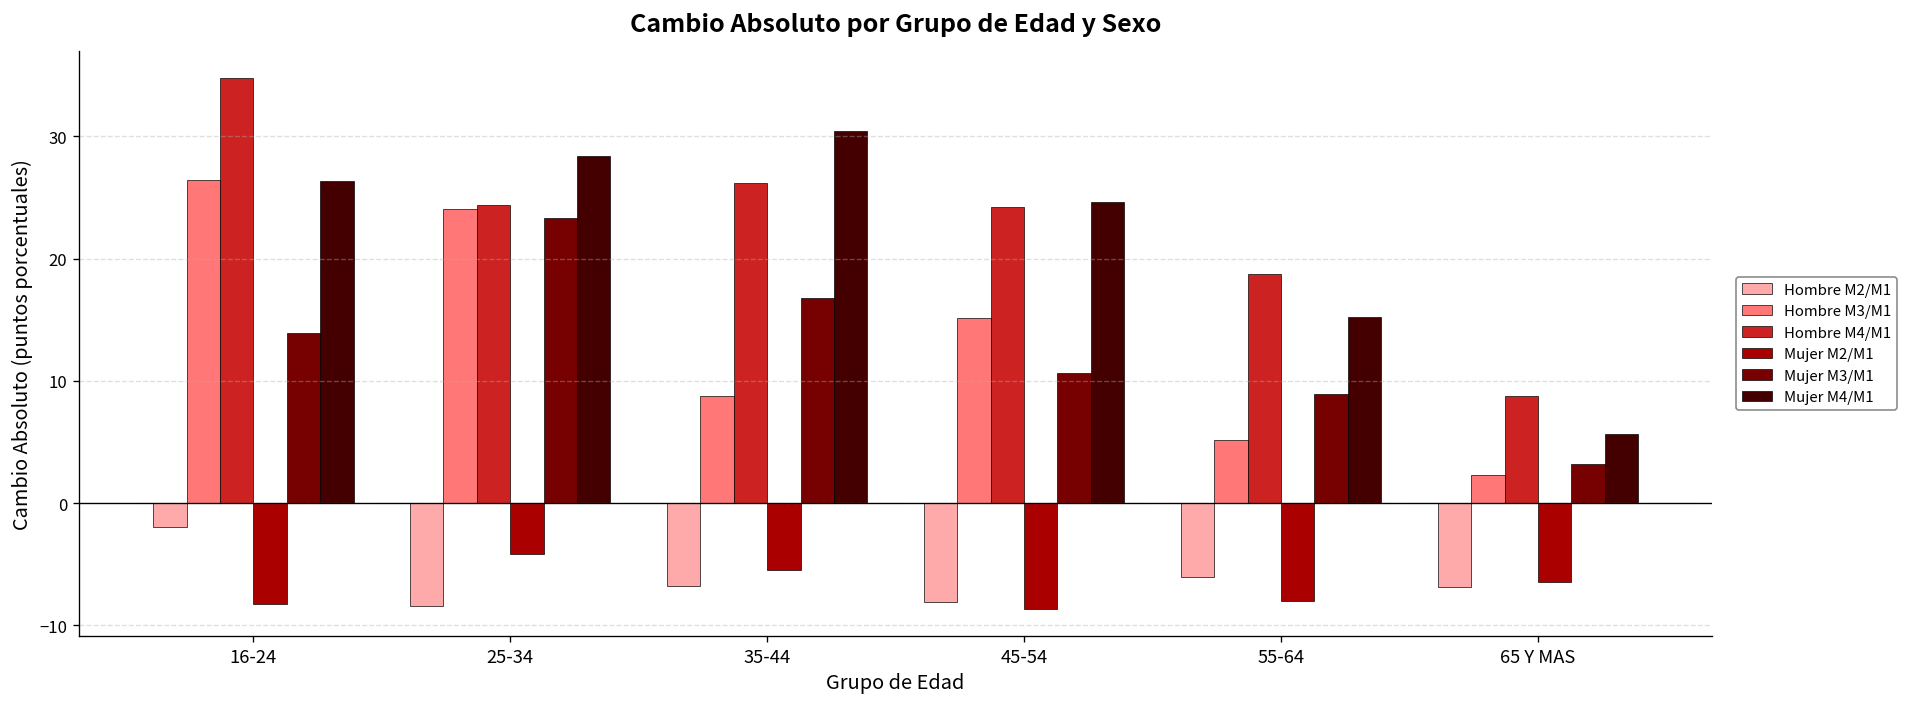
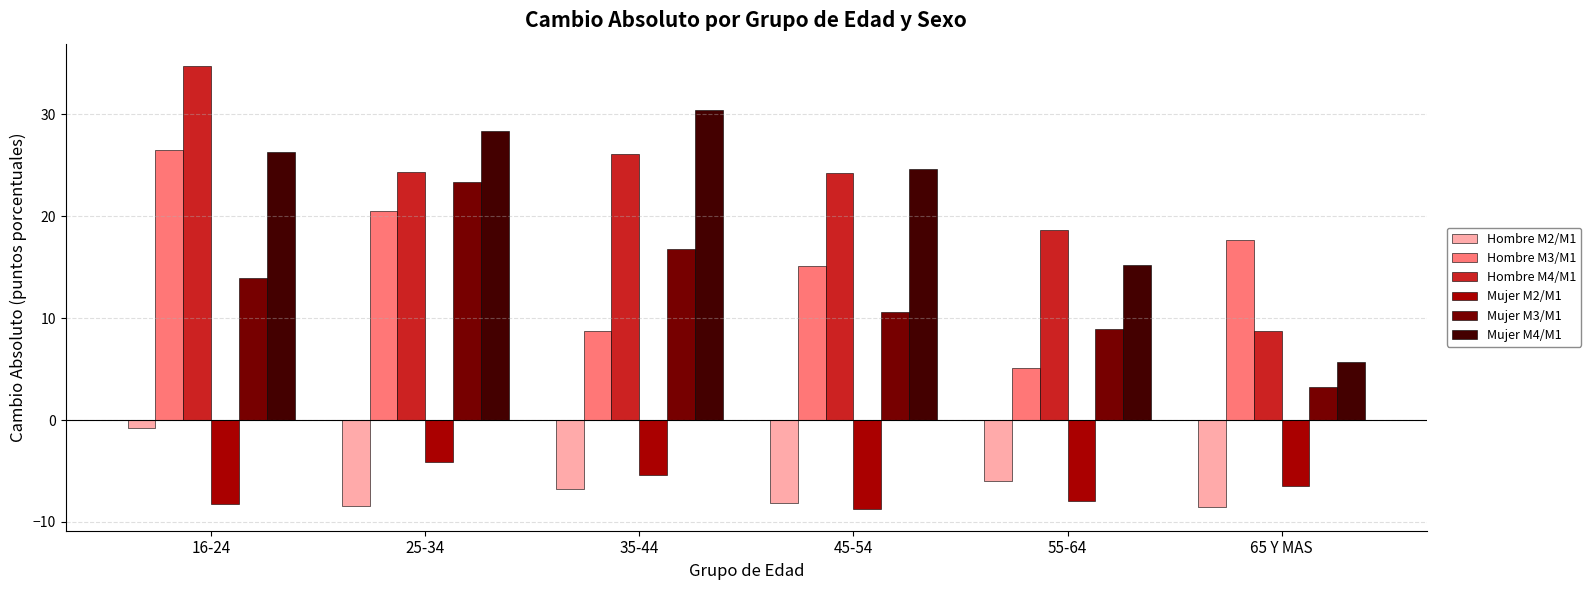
  {
    "Hombre M2/M1": {
-     "16-24": -1.9,
+     "16-24": -0.7,
      "25-34": -8.4,
      "35-44": -6.7,
      "45-54": -8.1,
      "55-64": -6.0,
-     "65 Y MAS": -6.8
+     "65 Y MAS": -8.6
    },
    "Hombre M3/M1": {
      "16-24": 26.5,
-     "25-34": 24.1,
+     "25-34": 20.5,
      "35-44": 8.8,
      "45-54": 15.1,
      "55-64": 5.2,
-     "65 Y MAS": 2.3
+     "65 Y MAS": 17.7
    }
  }
